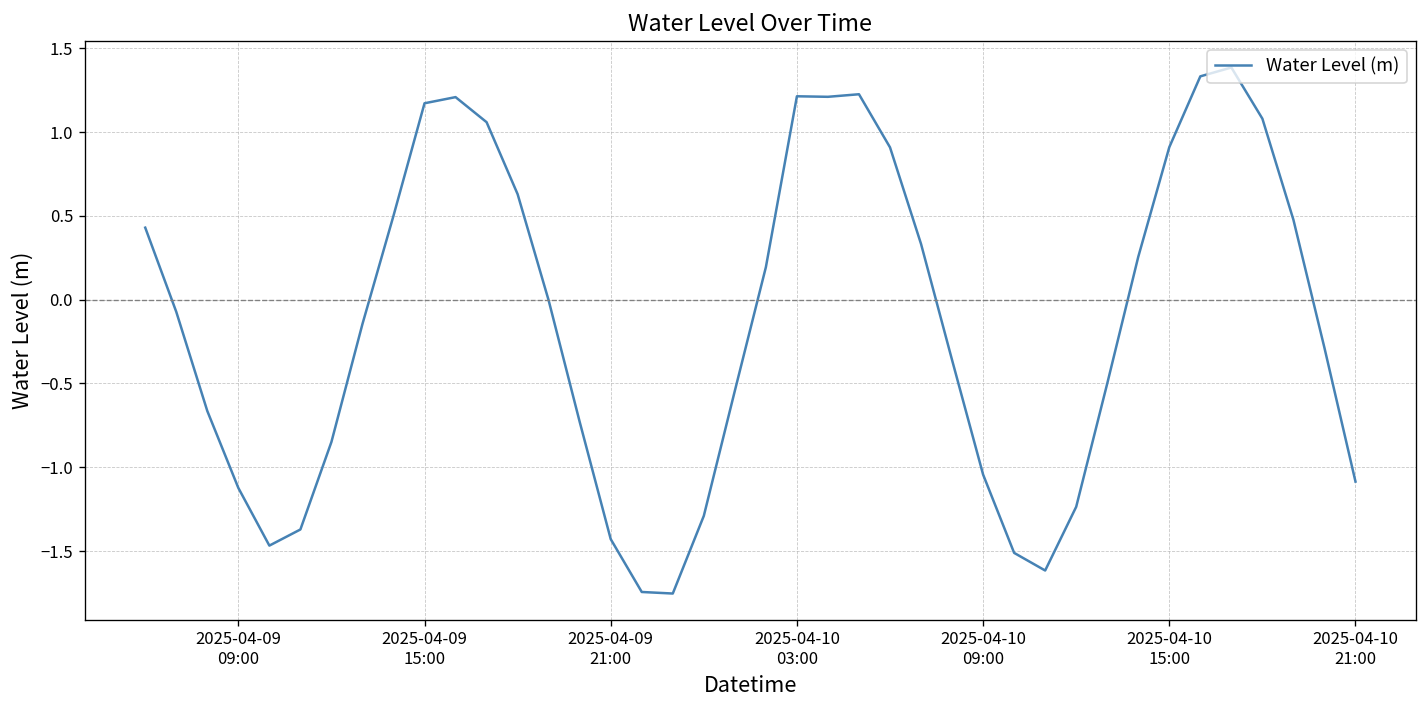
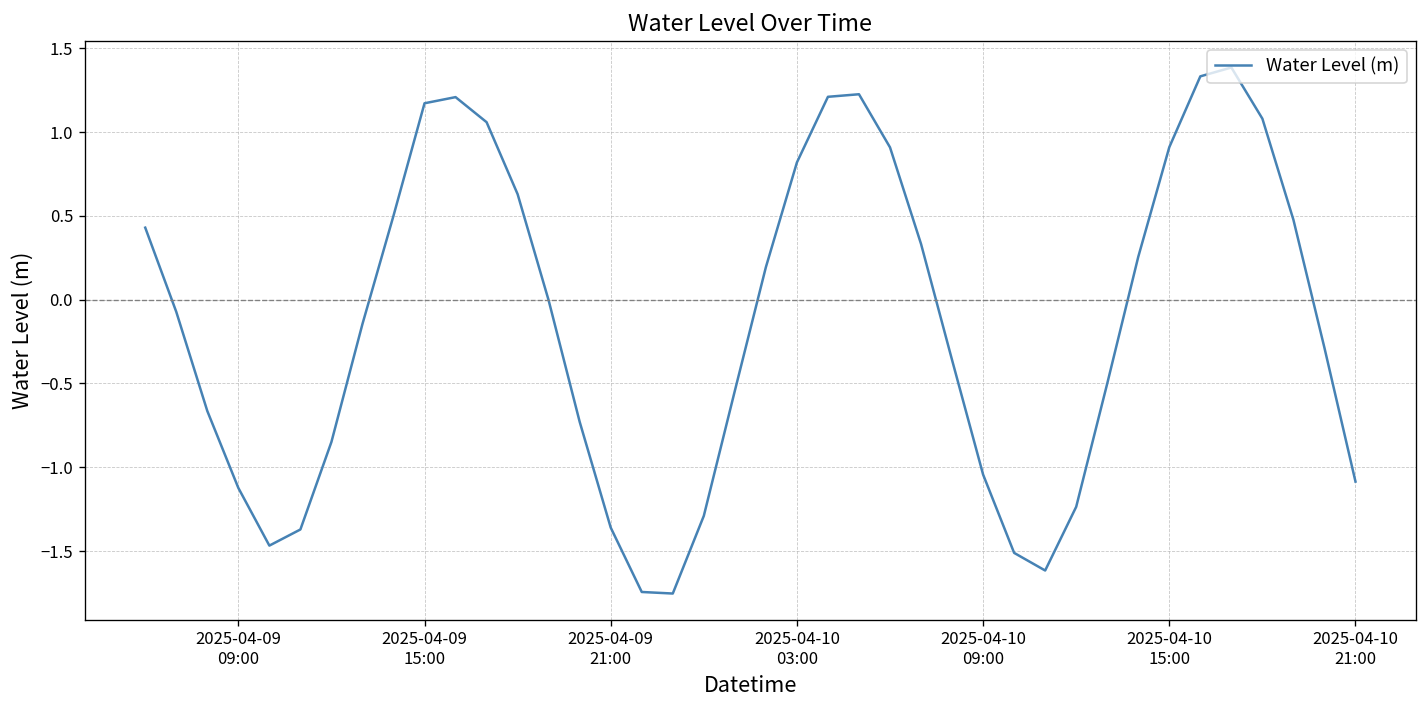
  {
    "2025-04-09 09:00": -1.12,
    "2025-04-09 15:00": 1.17,
-   "2025-04-09 21:00": -1.43,
-   "2025-04-10 03:00": 1.21,
+   "2025-04-09 21:00": -1.36,
+   "2025-04-10 03:00": 0.82,
    "2025-04-10 09:00": -1.04,
    "2025-04-10 15:00": 0.91,
    "2025-04-10 21:00": -1.09
  }
